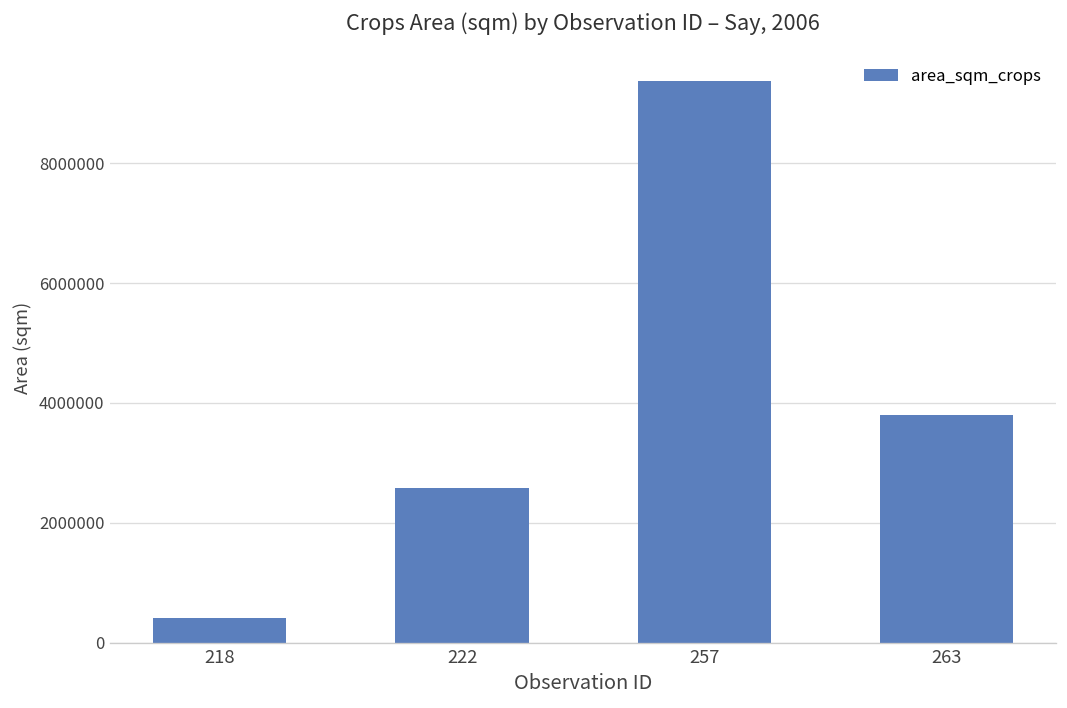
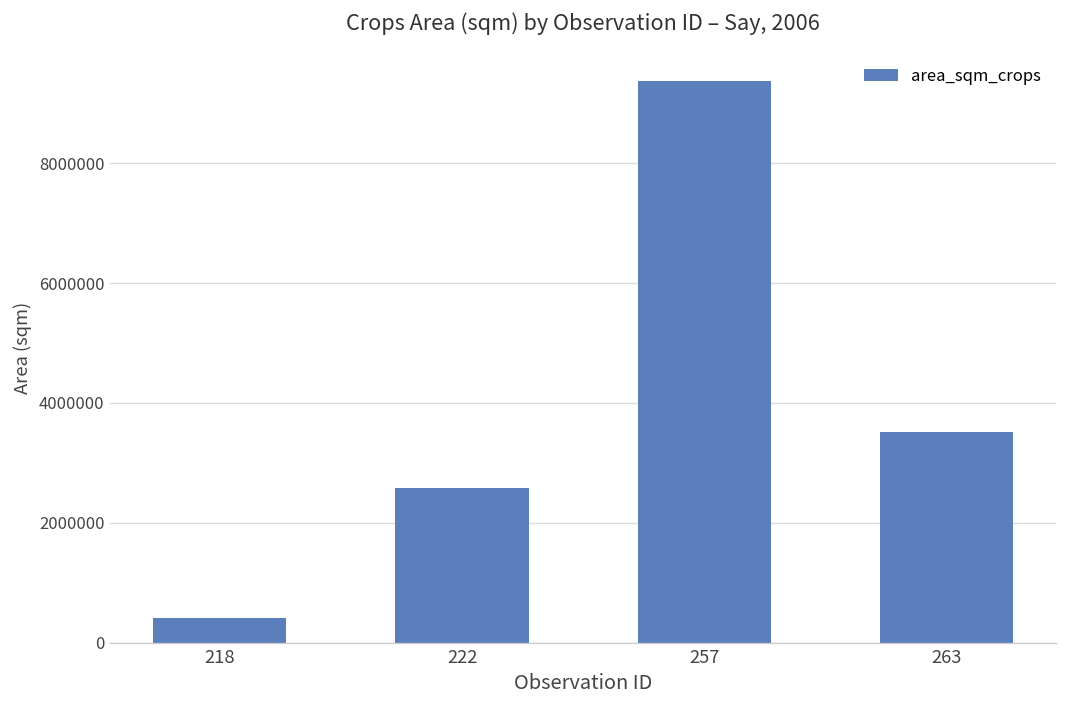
  {
    "218": 400000,
    "222": 2600000,
    "257": 9400000,
-   "263": 3800000
+   "263": 3500000
  }
